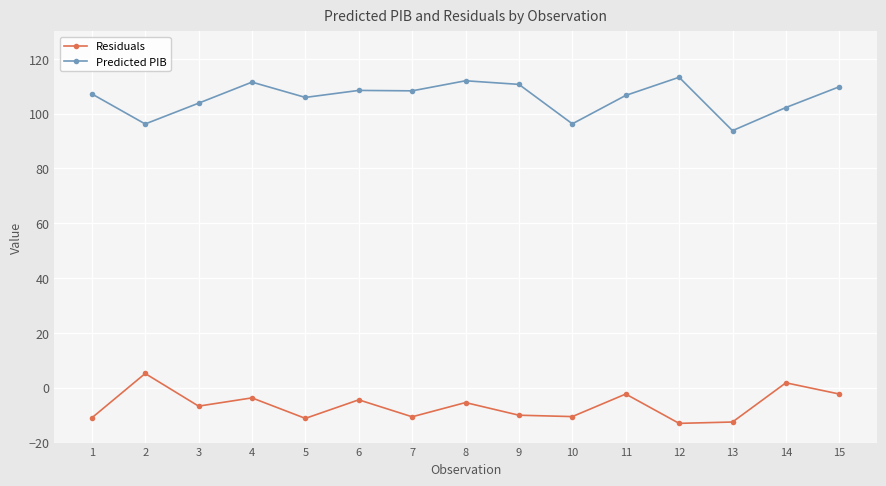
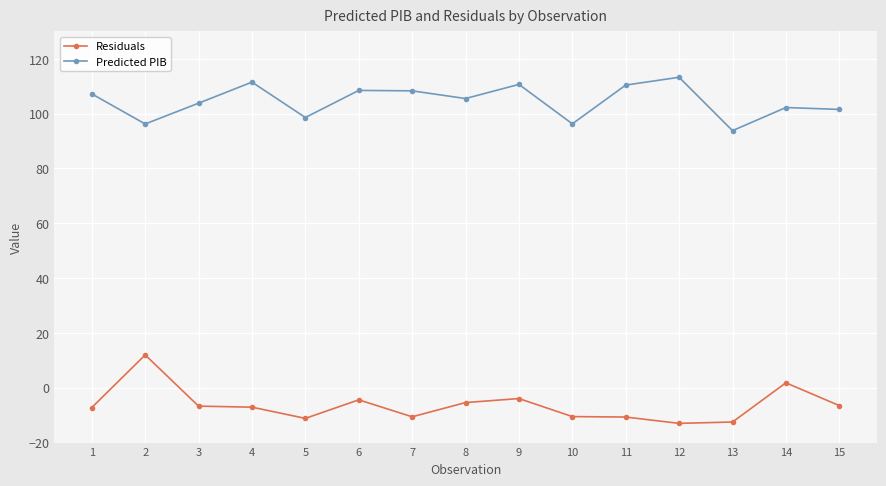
  {
    "Residuals": {
-     "1": -11,
-     "2": 5,
+     "1": -7,
+     "2": 12,
      "3": -7,
-     "4": -4,
+     "4": -7,
      "5": -11,
      "6": -4,
      "7": -11,
      "8": -5,
-     "9": -10,
+     "9": -4,
      "10": -11,
-     "11": -2,
+     "11": -11,
      "12": -13,
      "13": -12,
      "14": 2,
-     "15": -2
+     "15": -7
    },
    "Predicted PIB": {
      "1": 107,
      "2": 96,
      "3": 104,
      "4": 112,
-     "5": 106,
+     "5": 99,
      "6": 108,
      "7": 108,
-     "8": 112,
+     "8": 106,
      "9": 111,
      "10": 96,
-     "11": 107,
+     "11": 110,
      "12": 113,
      "13": 94,
      "14": 102,
-     "15": 110
+     "15": 102
    }
  }
